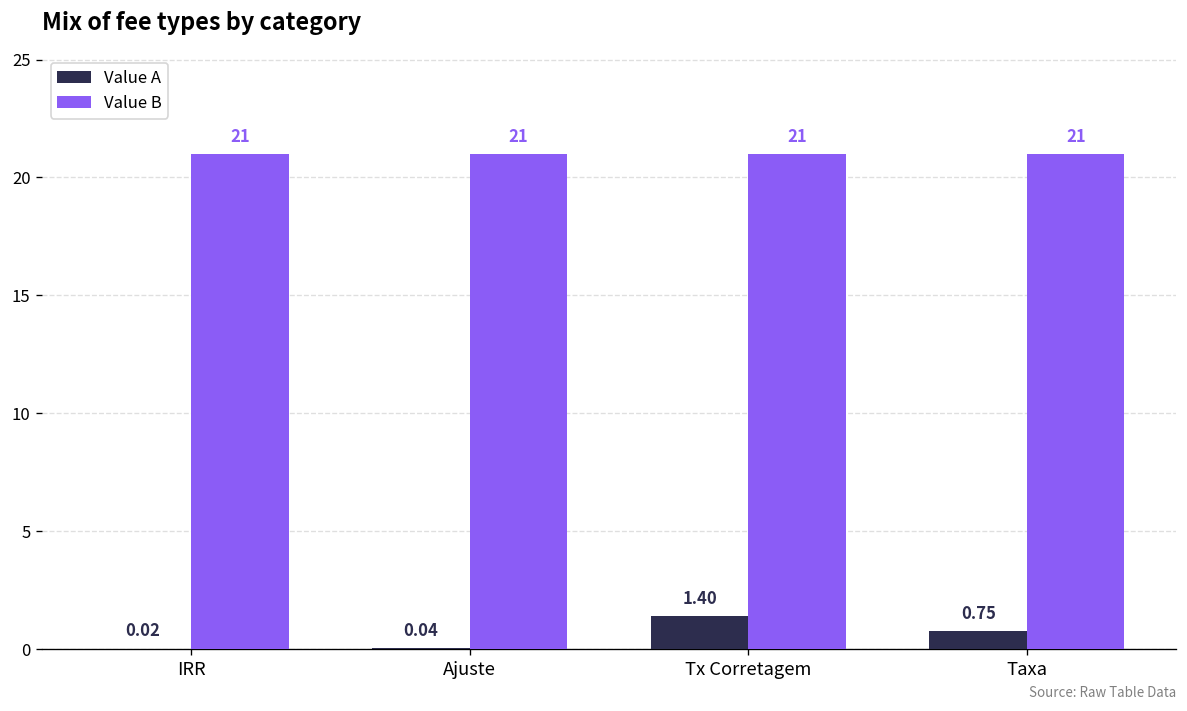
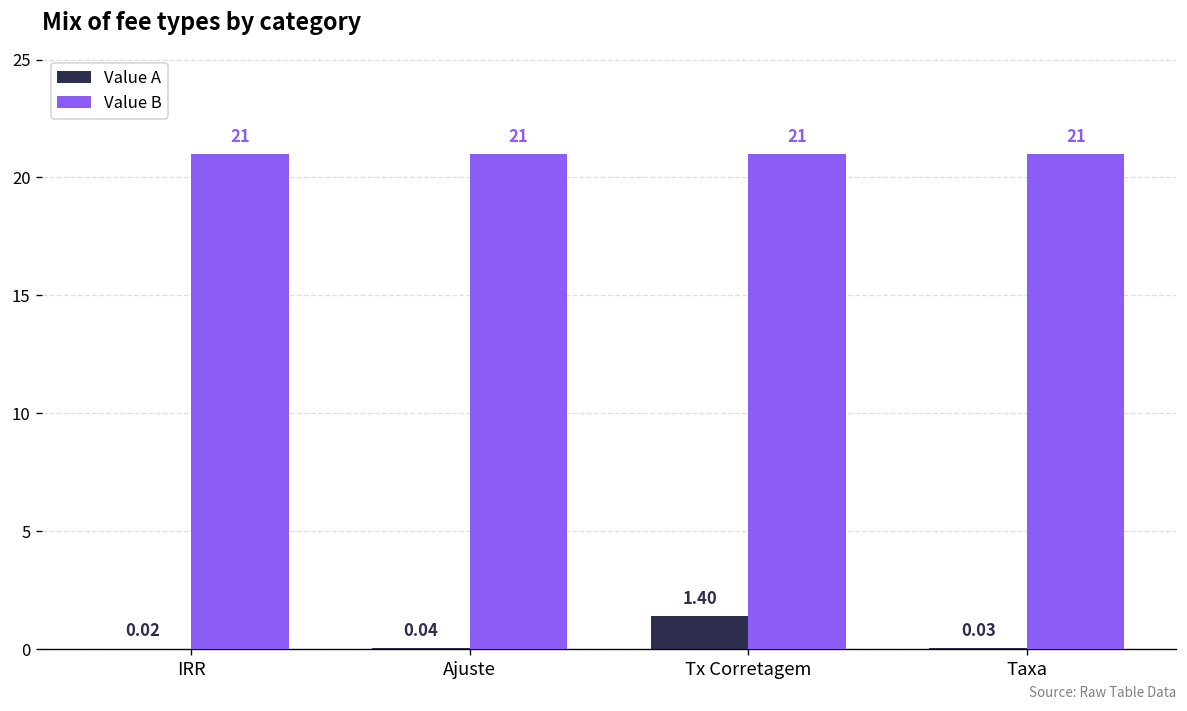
  {
    "Value A": {
      "IRR": 0.02,
      "Ajuste": 0.04,
      "Tx Corretagem": 1.40,
-     "Taxa": 0.75
+     "Taxa": 0.03
    },
    "Value B": {
      "IRR": 21,
      "Ajuste": 21,
      "Tx Corretagem": 21,
      "Taxa": 21
    }
  }
